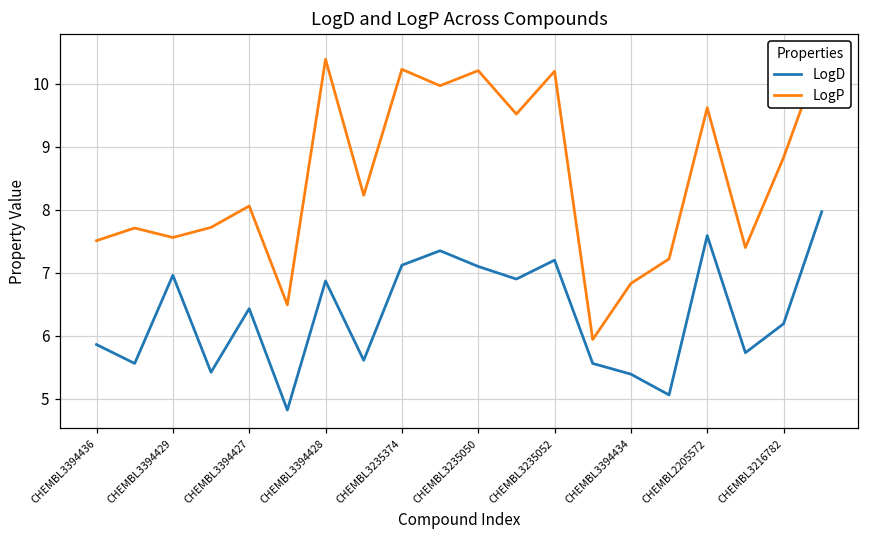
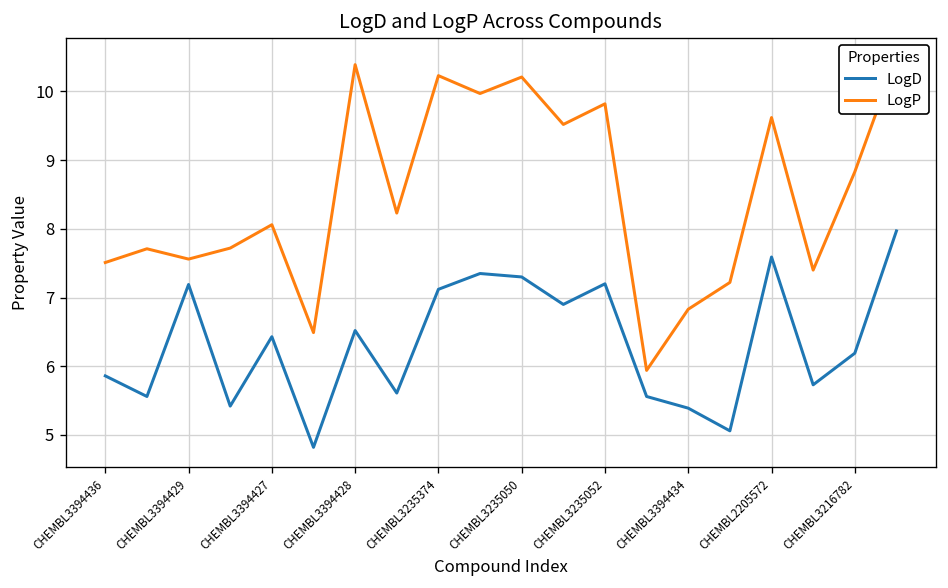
  {
    "LogD": {
      "CHEMBL3394436": 5.9,
-     "CHEMBL3394429": 7.0,
+     "CHEMBL3394429": 7.2,
      "CHEMBL3394427": 6.4,
-     "CHEMBL3394428": 6.9,
+     "CHEMBL3394428": 6.5,
      "CHEMBL3235374": 7.1,
-     "CHEMBL3235050": 7.1,
+     "CHEMBL3235050": 7.3,
      "CHEMBL3235052": 7.2,
      "CHEMBL3394434": 5.4,
      "CHEMBL2205572": 7.6,
      "CHEMBL3216782": 6.2
    },
    "LogP": {
      "CHEMBL3394436": 7.5,
      "CHEMBL3394429": 7.6,
      "CHEMBL3394427": 8.1,
      "CHEMBL3394428": 10.4,
      "CHEMBL3235374": 10.2,
      "CHEMBL3235050": 10.2,
-     "CHEMBL3235052": 10.2,
+     "CHEMBL3235052": 9.8,
      "CHEMBL3394434": 6.8,
      "CHEMBL2205572": 9.6,
      "CHEMBL3216782": 8.8
    }
  }
